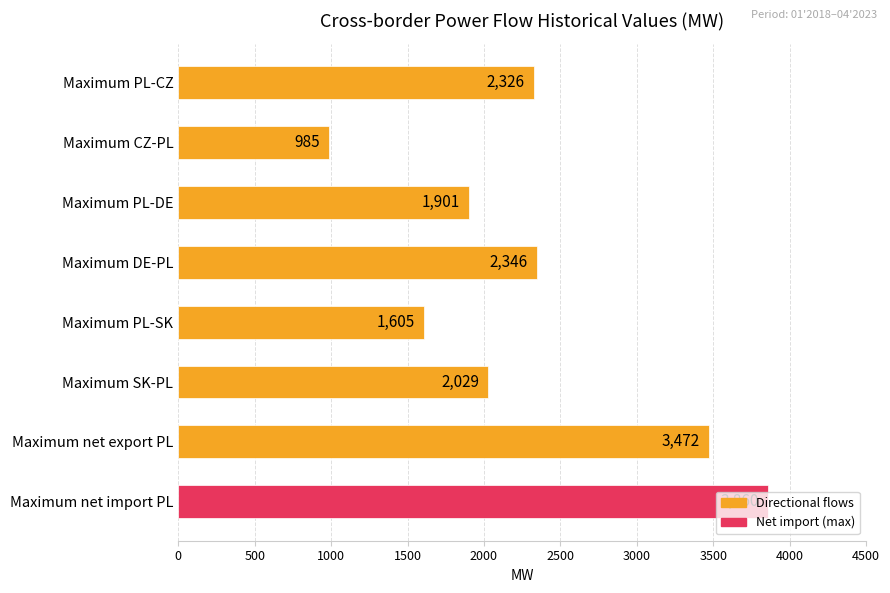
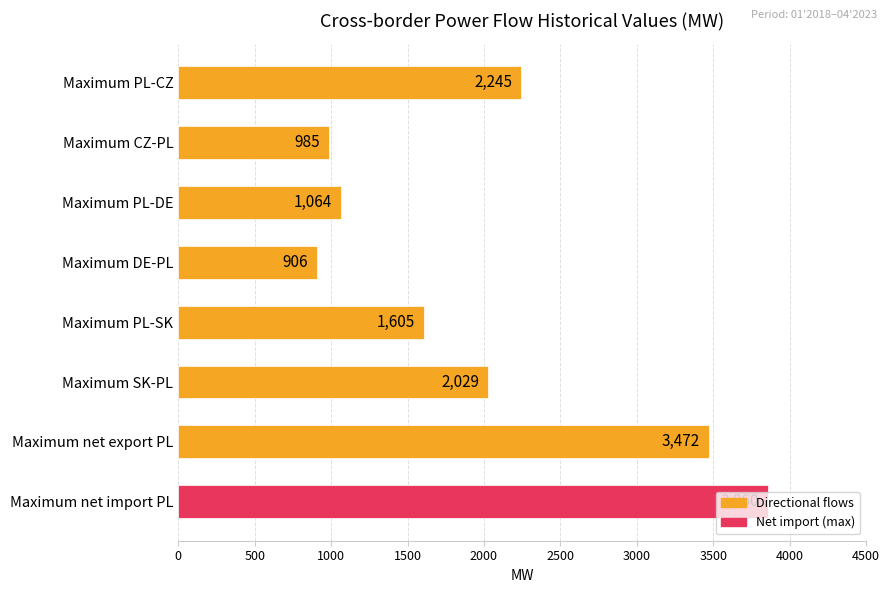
  {
-   "Maximum PL-CZ": "2,326",
+   "Maximum PL-CZ": "2,245",
    "Maximum CZ-PL": "985",
-   "Maximum PL-DE": "1,901",
-   "Maximum DE-PL": "2,346",
+   "Maximum PL-DE": "1,064",
+   "Maximum DE-PL": "906",
    "Maximum PL-SK": "1,605",
    "Maximum SK-PL": "2,029",
    "Maximum net export PL": "3,472"
  }
